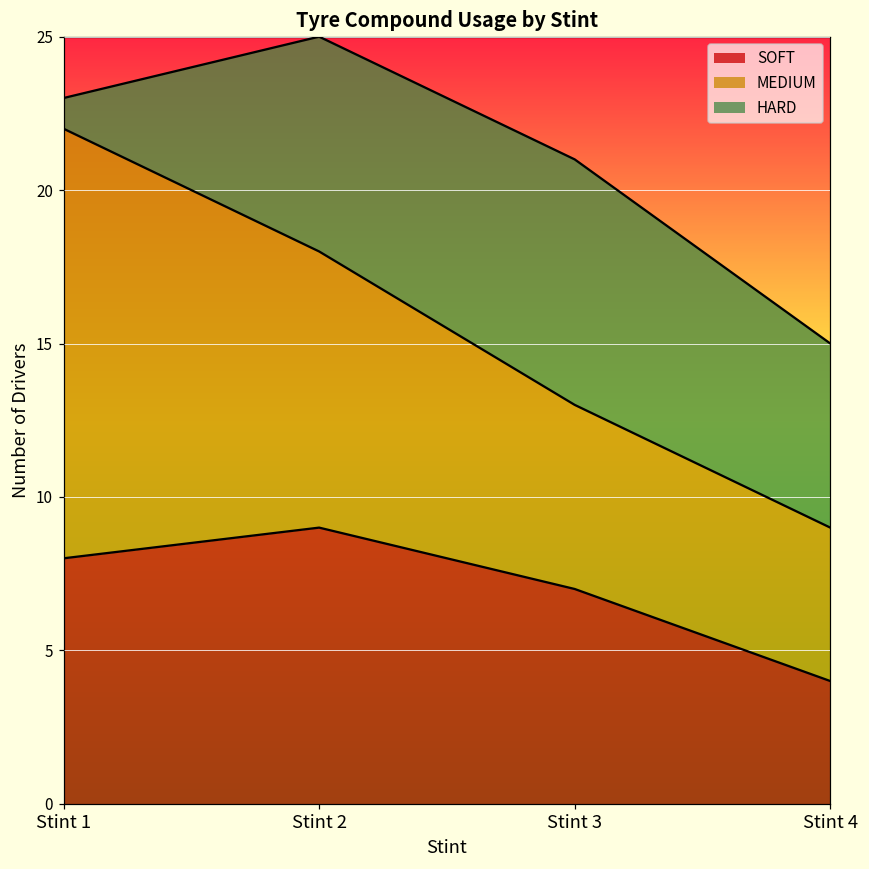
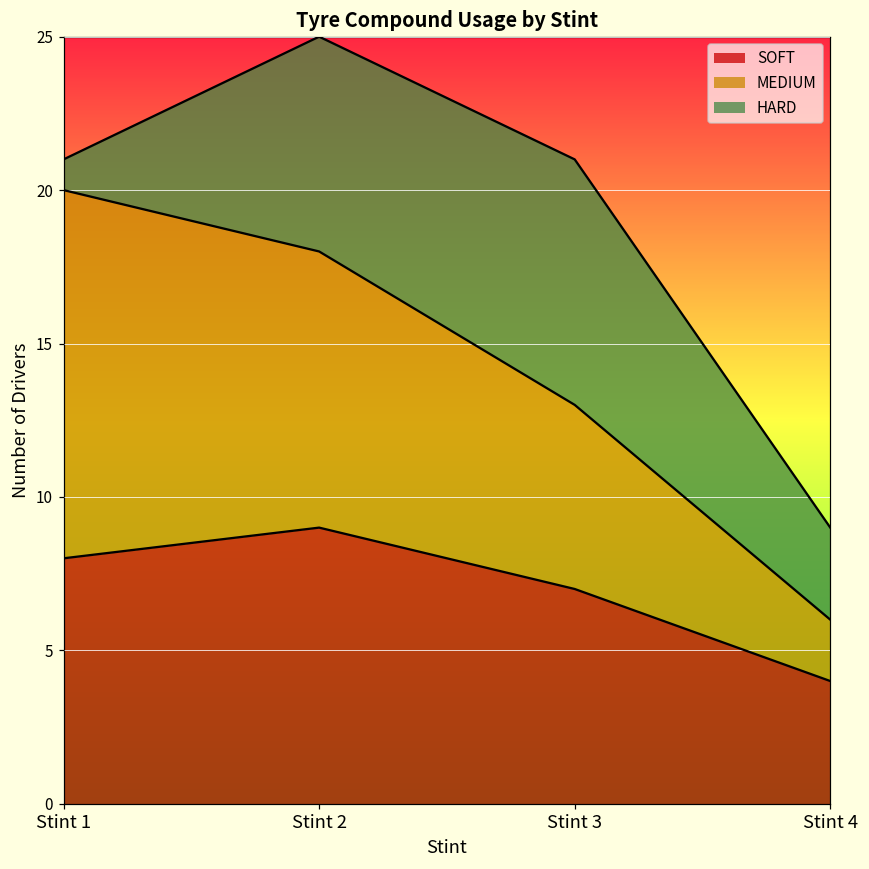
  {
    "SOFT": {
      "Stint 1": 8,
      "Stint 2": 9,
      "Stint 3": 7,
      "Stint 4": 4
    },
    "MEDIUM": {
-     "Stint 1": 14,
+     "Stint 1": 12,
      "Stint 2": 9,
      "Stint 3": 6,
-     "Stint 4": 5
+     "Stint 4": 2
    },
    "HARD": {
      "Stint 1": 1,
      "Stint 2": 7,
      "Stint 3": 8,
-     "Stint 4": 6
+     "Stint 4": 3
    }
  }
